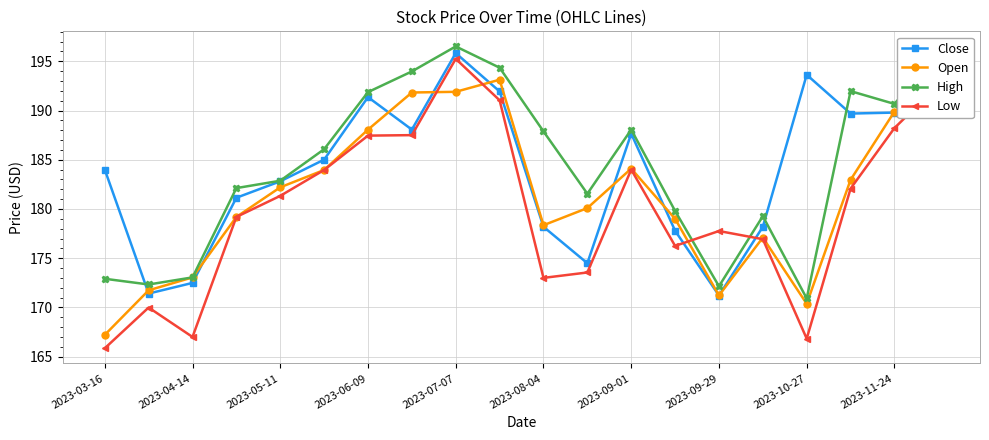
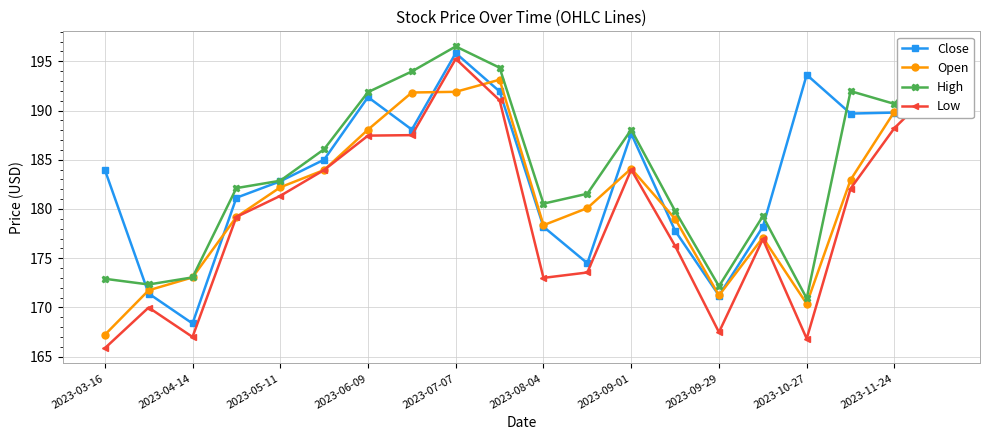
  {
    "Close": {
      "2023-03-16": 184,
-     "2023-04-14": 172,
+     "2023-04-14": 168,
      "2023-06-09": 191,
      "2023-07-07": 196,
      "2023-09-01": 188,
      "2023-10-27": 194
    },
    "Open": {
      "2023-03-16": 167,
      "2023-05-11": 182,
      "2023-06-09": 188,
      "2023-07-07": 192,
      "2023-10-27": 170
    },
    "High": {
      "2023-03-16": 173,
      "2023-06-09": 192,
      "2023-07-07": 197,
-     "2023-08-04": 188,
+     "2023-08-04": 181,
      "2023-09-01": 188,
      "2023-09-29": 172,
      "2023-10-27": 171,
      "2023-11-24": 191
    },
    "Low": {
      "2023-03-16": 166,
      "2023-04-14": 167,
      "2023-05-11": 181,
      "2023-06-09": 187,
      "2023-07-07": 195,
      "2023-08-04": 173,
-     "2023-09-29": 178,
+     "2023-09-29": 167,
      "2023-10-27": 167,
      "2023-11-24": 188
    }
  }
